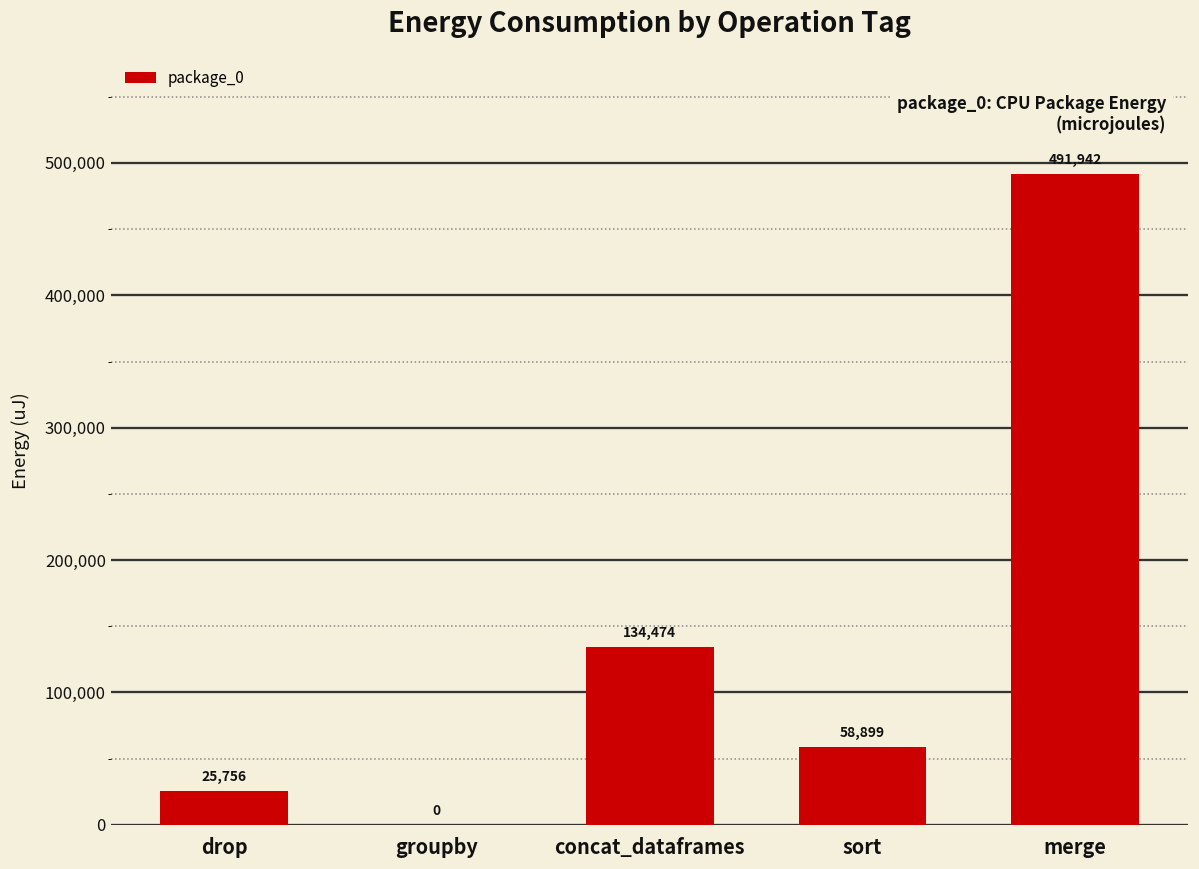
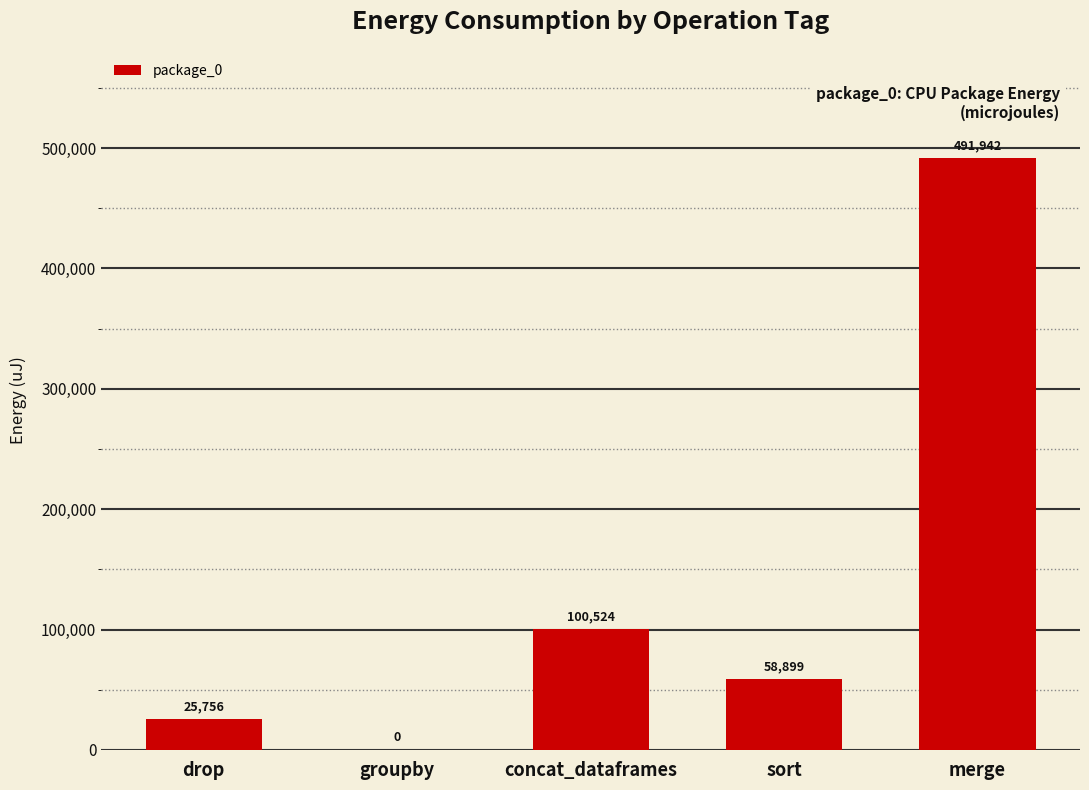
  {
    "drop": "25,756",
    "groupby": "0",
-   "concat_dataframes": "134,474",
+   "concat_dataframes": "100,524",
    "sort": "58,899",
    "merge": "491,942"
  }
